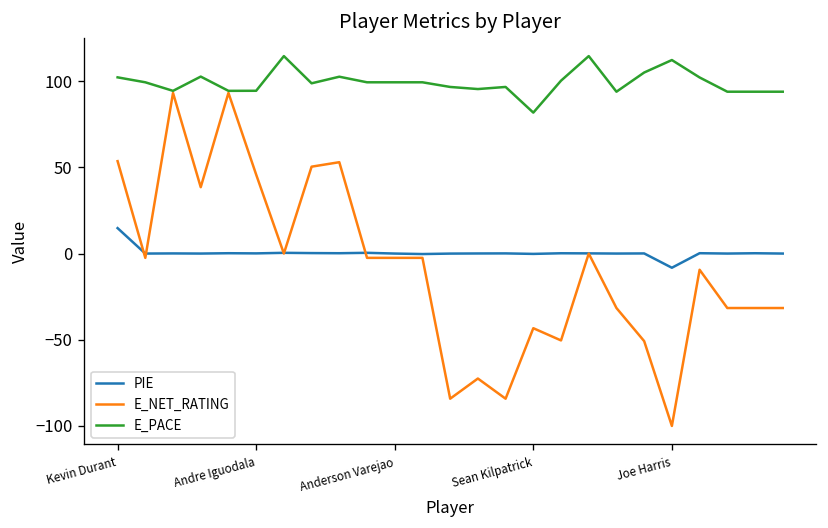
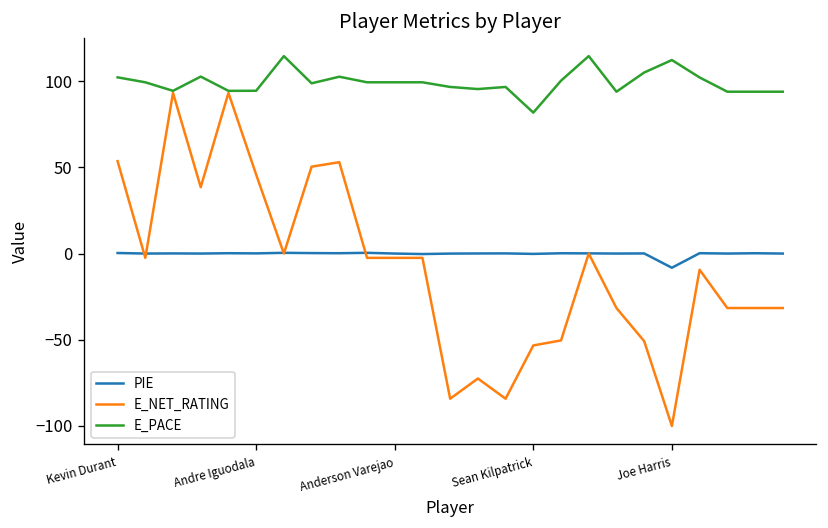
  {
    "PIE": {
-     "Kevin Durant": 15,
+     "Kevin Durant": 0,
      "Andre Iguodala": 0,
      "Anderson Varejao": 0,
      "Sean Kilpatrick": 0,
      "Joe Harris": -8
    },
    "E_NET_RATING": {
      "Kevin Durant": 54,
      "Andre Iguodala": 46,
      "Anderson Varejao": -3,
-     "Sean Kilpatrick": -43,
+     "Sean Kilpatrick": -53,
      "Joe Harris": -100
    },
    "E_PACE": {
      "Kevin Durant": 102,
      "Andre Iguodala": 94,
      "Anderson Varejao": 99,
      "Sean Kilpatrick": 82,
      "Joe Harris": 112
    }
  }
